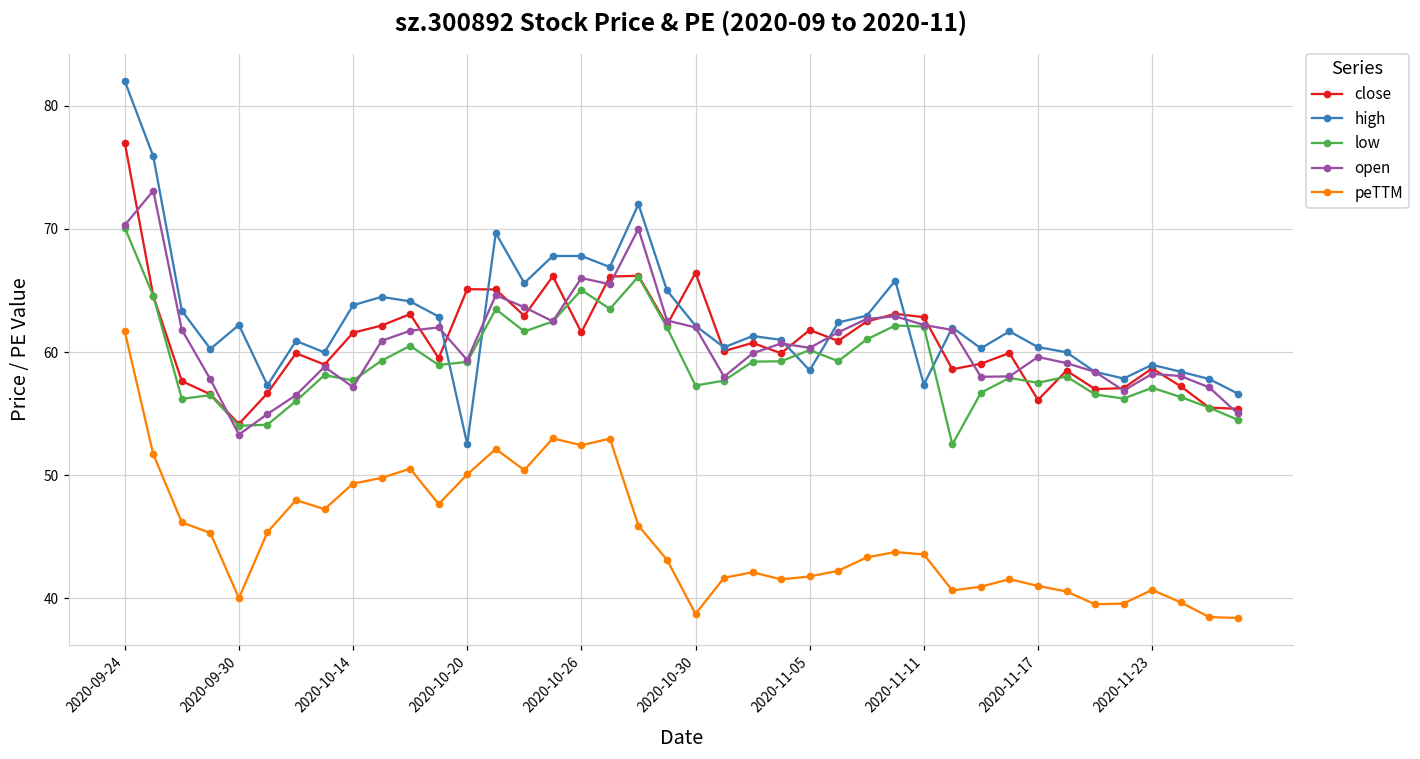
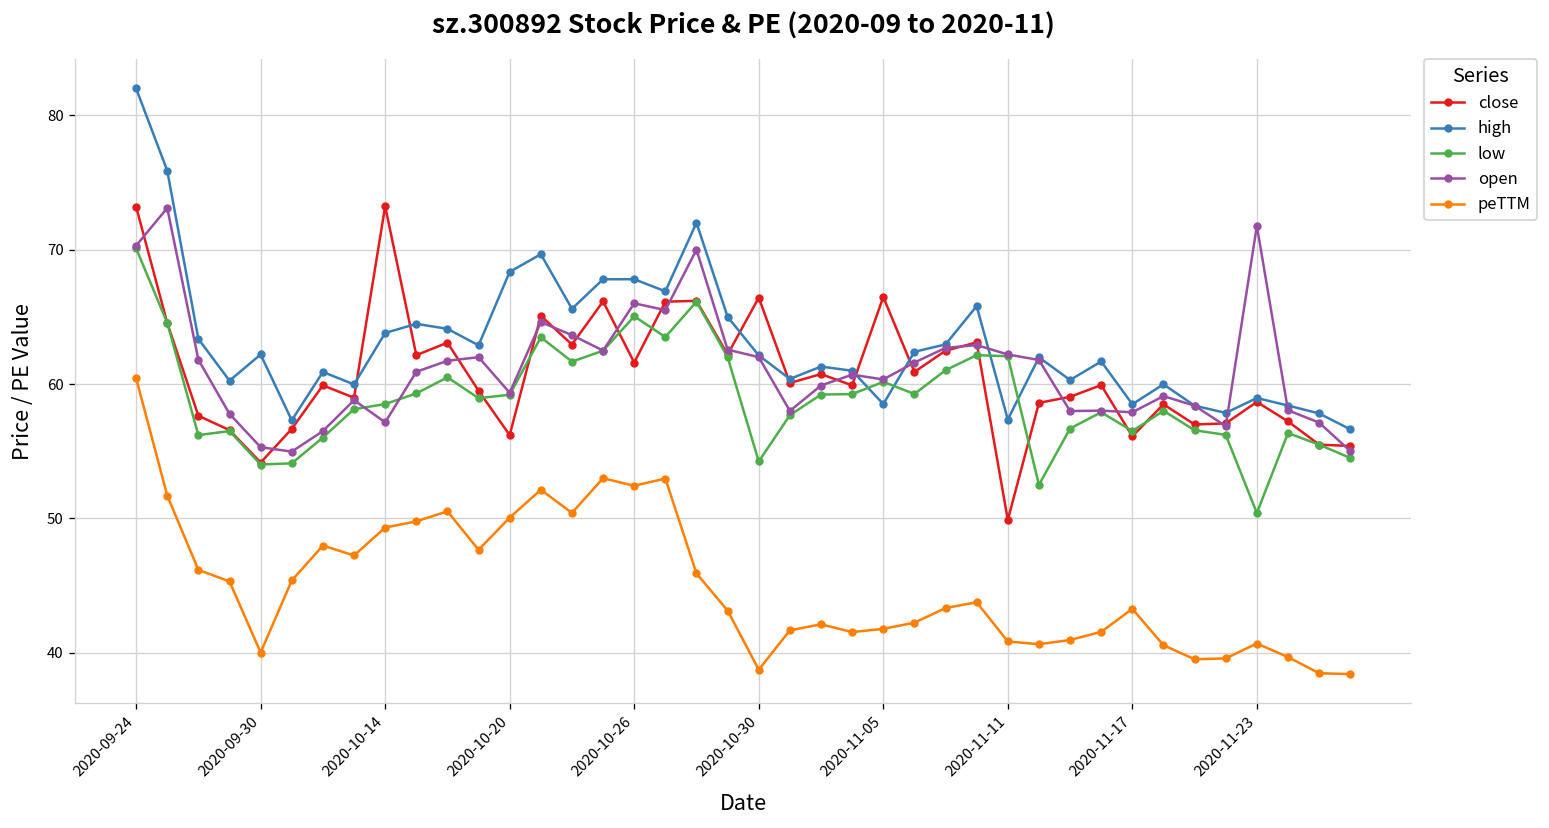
  {
    "close": {
-     "2020-09-24": 77.0,
-     "2020-10-14": 61.6,
-     "2020-10-20": 65.1,
+     "2020-09-24": 73.2,
+     "2020-10-14": 73.2,
+     "2020-10-20": 56.2,
      "2020-10-26": 61.6,
      "2020-10-30": 66.4,
-     "2020-11-05": 61.8,
-     "2020-11-11": 62.8,
+     "2020-11-05": 66.5,
+     "2020-11-11": 49.9,
      "2020-11-17": 56.1,
      "2020-11-23": 58.7
    },
    "high": {
      "2020-09-24": 82.0,
      "2020-09-30": 62.2,
      "2020-10-14": 63.8,
-     "2020-10-20": 52.5,
+     "2020-10-20": 68.4,
      "2020-10-26": 67.8,
      "2020-11-05": 58.5,
      "2020-11-11": 57.4,
-     "2020-11-17": 60.4,
+     "2020-11-17": 58.5,
      "2020-11-23": 59.0
    },
    "low": {
-     "2020-10-14": 57.7,
+     "2020-10-14": 58.5,
      "2020-10-26": 65.0,
-     "2020-10-30": 57.3,
-     "2020-11-17": 57.5,
-     "2020-11-23": 57.1
+     "2020-10-30": 54.2,
+     "2020-11-17": 56.5,
+     "2020-11-23": 50.4
    },
    "open": {
-     "2020-09-30": 53.3,
+     "2020-09-30": 55.3,
      "2020-10-14": 57.2,
      "2020-10-26": 66.0,
-     "2020-11-17": 59.6,
-     "2020-11-23": 58.2
+     "2020-11-17": 57.9,
+     "2020-11-23": 71.8
    },
    "peTTM": {
-     "2020-09-24": 61.7,
+     "2020-09-24": 60.4,
      "2020-09-30": 40.0,
      "2020-10-14": 49.3,
      "2020-10-20": 50.1,
      "2020-10-26": 52.4,
      "2020-10-30": 38.7,
      "2020-11-05": 41.8,
-     "2020-11-11": 43.6,
-     "2020-11-17": 41.0,
+     "2020-11-11": 40.8,
+     "2020-11-17": 43.3,
      "2020-11-23": 40.7
    }
  }
